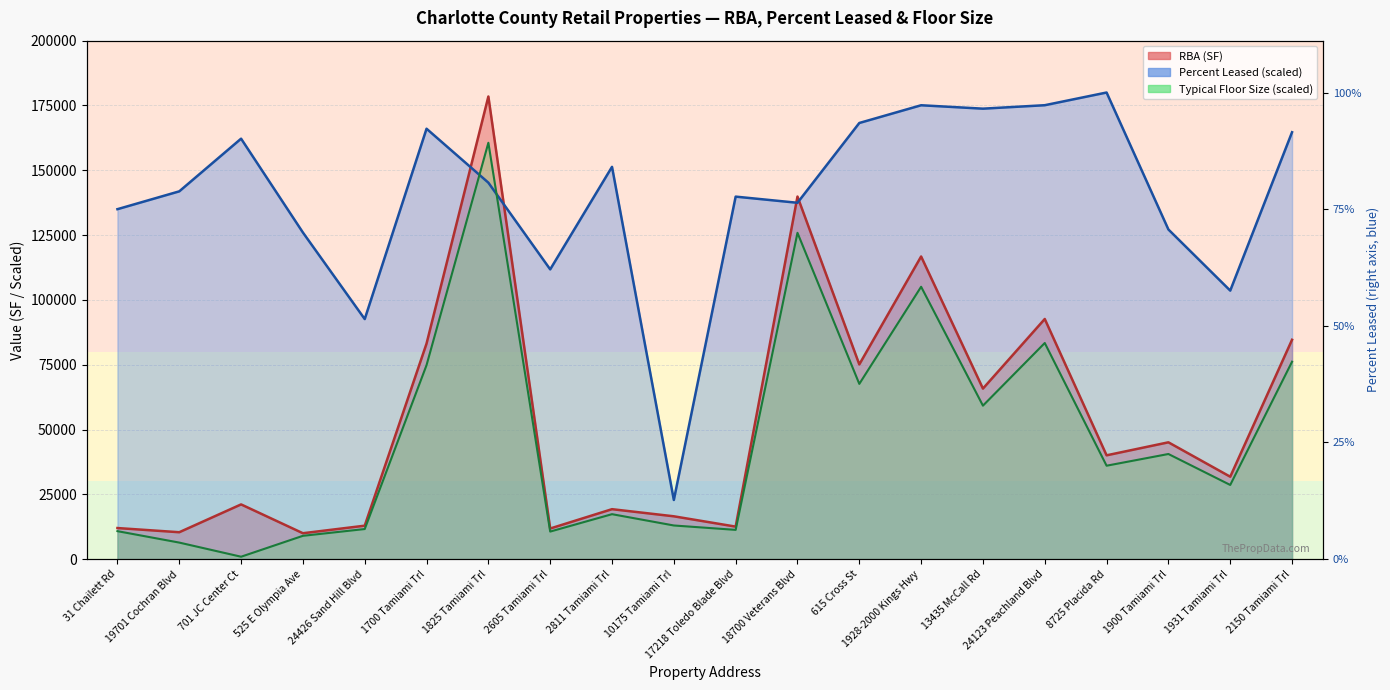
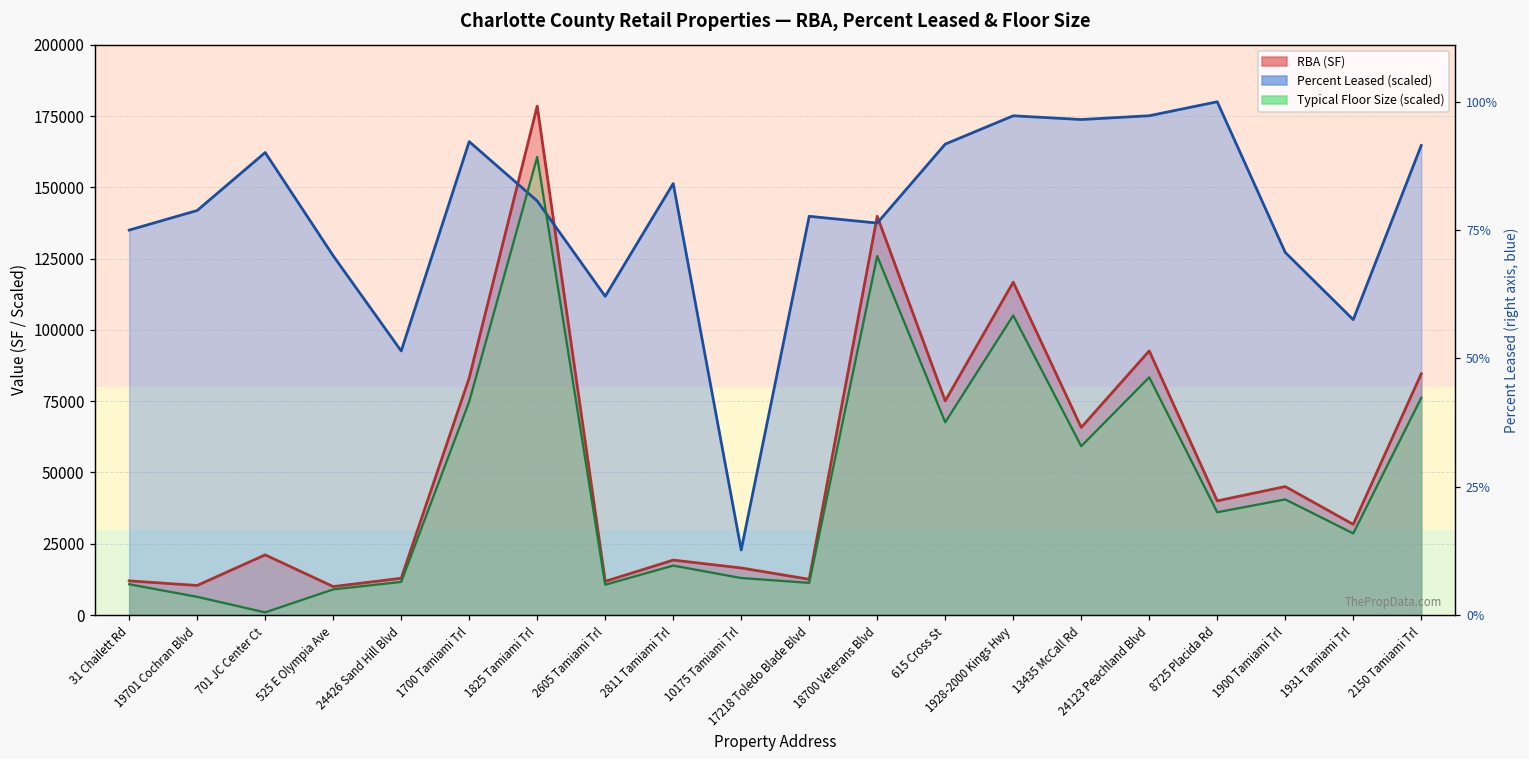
  {
    "Percent Leased (scaled)": {
      "31 Chailett Rd": 135000,
      "19701 Cochran Blvd": 142000,
      "701 JC Center Ct": 162000,
      "525 E Olympia Ave": 126000,
      "24426 Sand Hill Blvd": 93000,
      "1700 Tamiami Trl": 166000,
      "1825 Tamiami Trl": 145000,
      "2605 Tamiami Trl": 112000,
      "2811 Tamiami Trl": 151000,
      "10175 Tamiami Trl": 23000,
      "17218 Toledo Blade Blvd": 140000,
      "18700 Veterans Blvd": 137000,
-     "615 Cross St": 168000,
+     "615 Cross St": 165000,
      "1928-2000 Kings Hwy": 175000,
      "13435 McCall Rd": 174000,
      "24123 Peachland Blvd": 175000,
      "8725 Placida Rd": 180000,
      "1900 Tamiami Trl": 127000,
      "1931 Tamiami Trl": 104000,
      "2150 Tamiami Trl": 165000
    },
    "Typical Floor Size (scaled)": {
      "31 Chailett Rd": 11000,
      "19701 Cochran Blvd": 6000,
      "701 JC Center Ct": 1000,
      "525 E Olympia Ave": 9000,
      "24426 Sand Hill Blvd": 12000,
      "1700 Tamiami Trl": 75000,
      "1825 Tamiami Trl": 161000,
      "2605 Tamiami Trl": 11000,
      "2811 Tamiami Trl": 17000,
      "10175 Tamiami Trl": 13000,
      "17218 Toledo Blade Blvd": 11000,
      "18700 Veterans Blvd": 126000,
      "615 Cross St": 68000,
      "1928-2000 Kings Hwy": 105000,
      "13435 McCall Rd": 59000,
      "24123 Peachland Blvd": 83000,
      "8725 Placida Rd": 36000,
      "1900 Tamiami Trl": 41000,
      "1931 Tamiami Trl": 29000,
      "2150 Tamiami Trl": 76000
    }
  }
